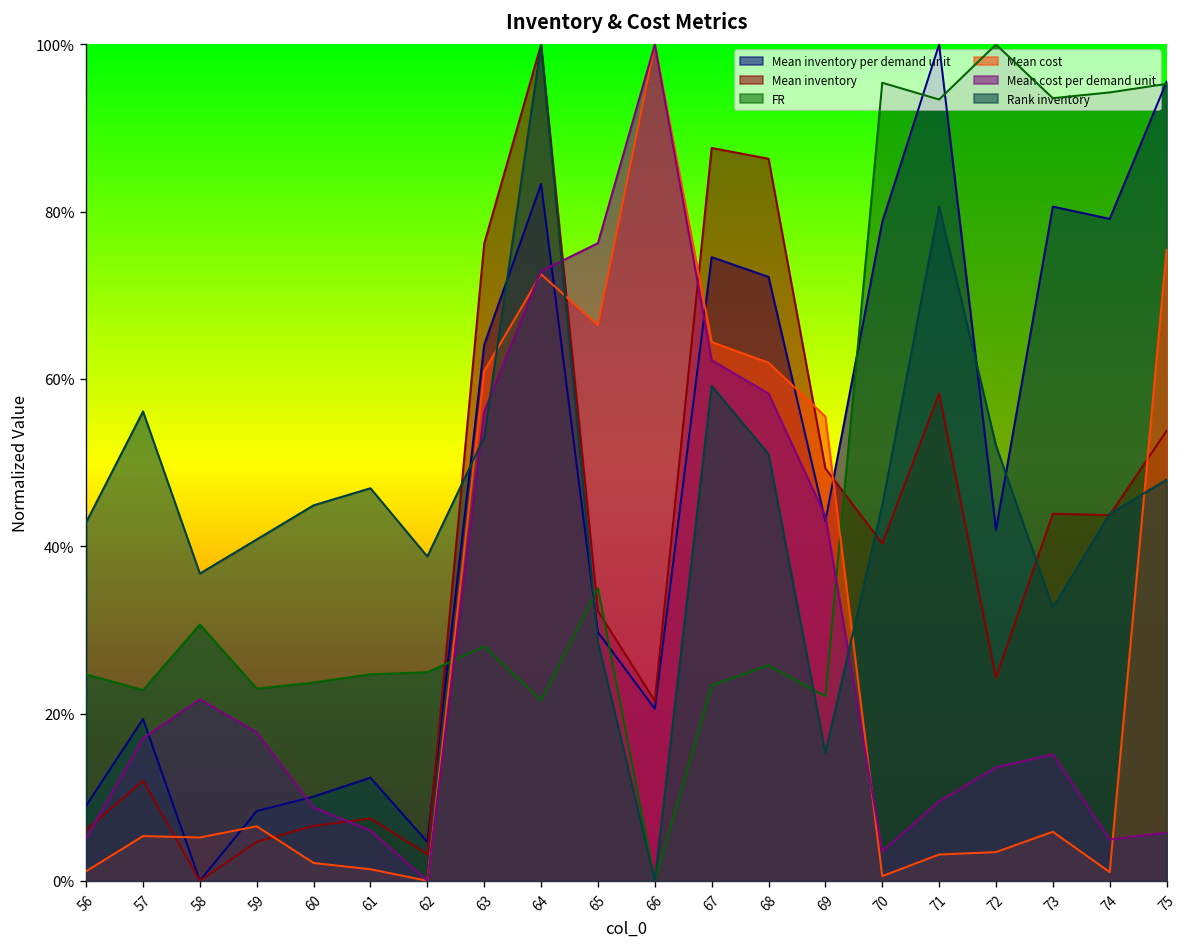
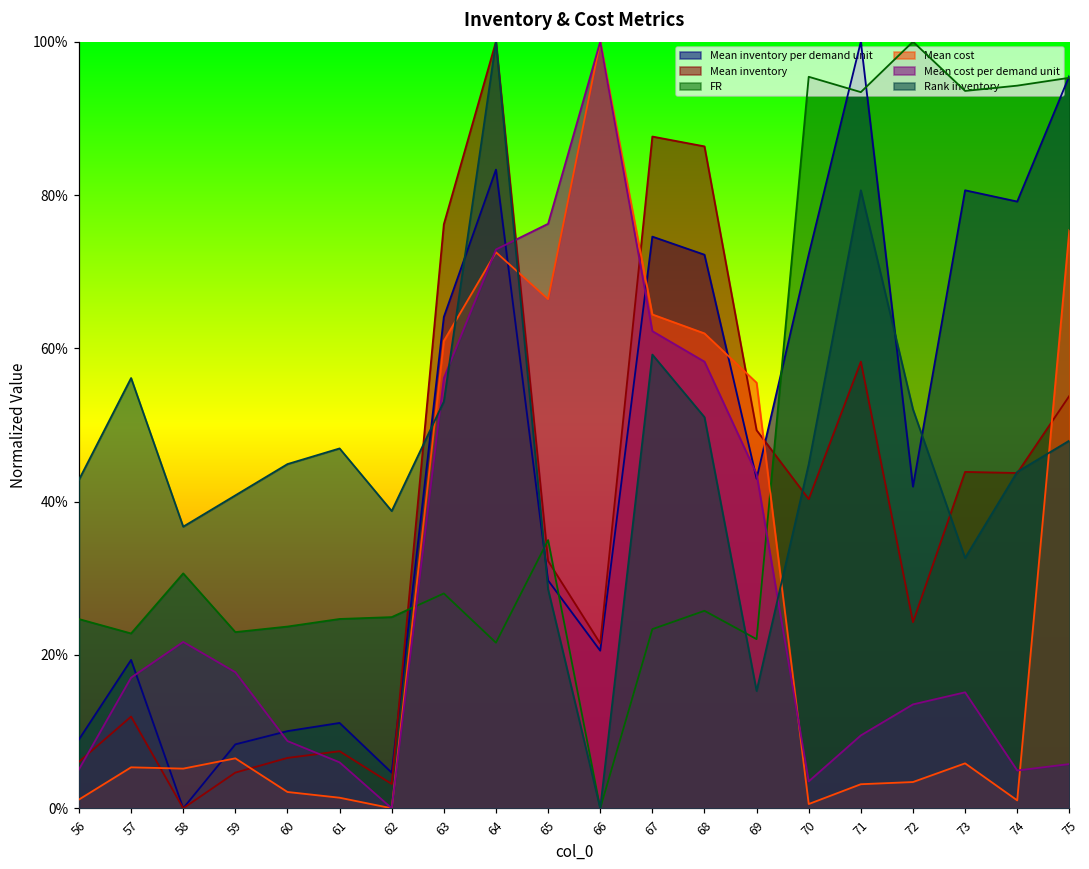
  {
    "Mean inventory per demand unit": {
      "56": "9%",
      "57": "19%",
      "59": "8%",
      "60": "10%",
-     "61": "12%",
+     "61": "11%",
      "62": "5%",
      "63": "64%",
      "64": "83%",
      "65": "30%",
      "66": "21%",
      "67": "75%",
      "68": "72%",
      "69": "43%",
-     "70": "79%",
+     "70": "72%",
      "71": "100%",
      "72": "42%",
      "73": "81%",
      "74": "79%"
    },
    "Mean inventory": {
      "56": "6%",
      "57": "12%",
      "59": "5%",
      "60": "7%",
      "61": "7%",
      "62": "3%",
      "63": "76%",
      "65": "32%",
      "66": "22%",
      "67": "88%",
      "68": "86%",
      "69": "49%",
      "70": "40%",
      "71": "58%",
      "72": "24%",
      "73": "44%",
      "75": "54%"
    },
    "FR": {
      "56": "25%",
      "57": "23%",
      "58": "31%",
      "59": "23%",
      "60": "24%",
      "61": "25%",
      "62": "25%",
      "63": "28%",
      "64": "22%",
      "65": "35%",
      "67": "23%",
      "68": "26%",
      "69": "22%",
      "72": "100%"
    },
    "Mean cost": {
      "56": "1%",
      "57": "5%",
      "58": "5%",
      "59": "7%",
      "60": "2%",
      "61": "1%",
      "63": "61%",
      "65": "66%",
      "67": "64%",
      "68": "62%",
      "69": "56%",
      "70": "1%",
      "71": "3%",
      "72": "3%",
      "73": "6%",
      "74": "1%",
      "75": "75%"
    },
    "Mean cost per demand unit": {
      "56": "5%",
      "57": "17%",
      "58": "22%",
      "59": "18%",
      "60": "9%",
      "61": "6%",
      "63": "56%",
      "65": "76%",
      "67": "62%",
      "68": "58%",
      "69": "44%",
      "70": "4%",
      "71": "10%",
      "72": "14%",
      "73": "15%",
      "74": "5%",
      "75": "6%"
    },
    "Rank inventory": {
      "56": "43%",
      "57": "56%",
      "58": "37%",
      "59": "41%",
      "60": "45%",
      "61": "47%",
      "62": "39%",
      "63": "53%",
      "65": "29%",
      "67": "59%",
      "68": "51%",
      "69": "15%",
      "70": "45%",
      "71": "81%",
      "72": "52%",
      "73": "33%",
      "75": "48%"
    }
  }
